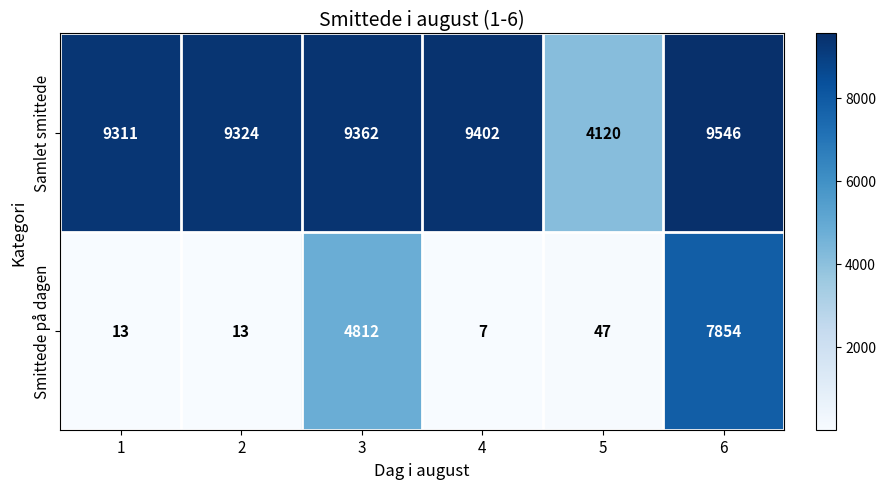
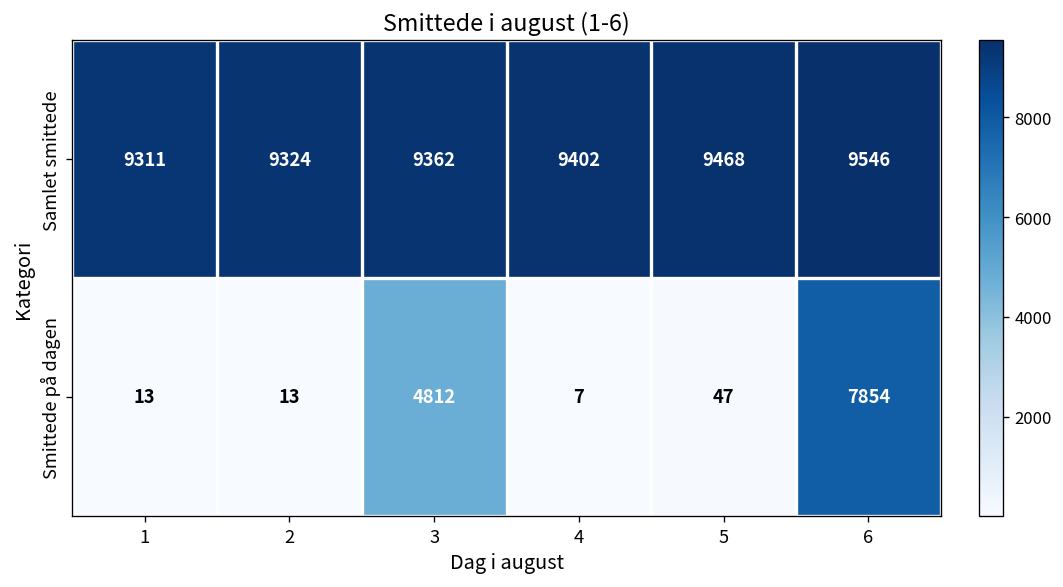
  {
    "Samlet smittede": {
      "1": 9311,
      "2": 9324,
      "3": 9362,
      "4": 9402,
-     "5": 4120,
+     "5": 9468,
      "6": 9546
    },
    "Smittede på dagen": {
      "1": 13,
      "2": 13,
      "3": 4812,
      "4": 7,
      "5": 47,
      "6": 7854
    }
  }
